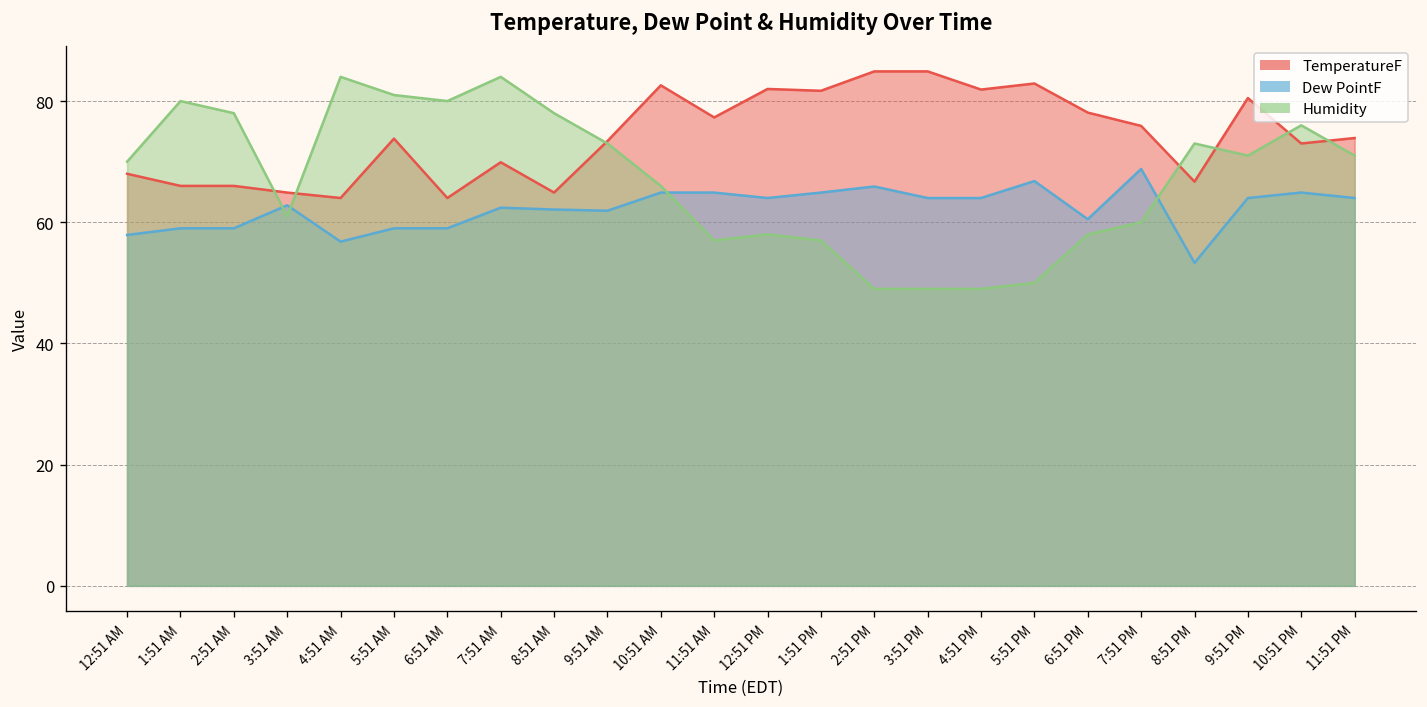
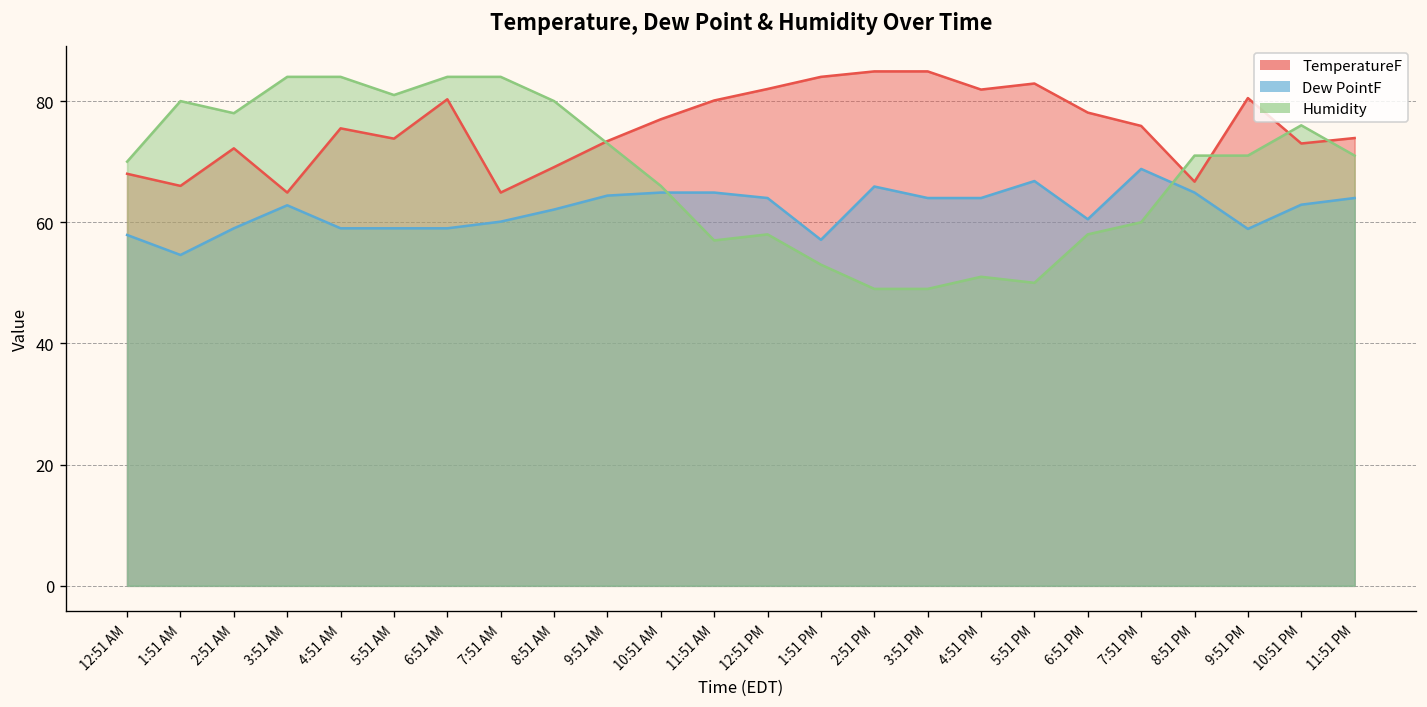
  {
    "TemperatureF": {
      "12:51 AM": 68,
      "1:51 AM": 66,
-     "2:51 AM": 66,
+     "2:51 AM": 72,
      "3:51 AM": 65,
-     "4:51 AM": 64,
+     "4:51 AM": 76,
      "5:51 AM": 74,
-     "6:51 AM": 64,
-     "7:51 AM": 70,
-     "8:51 AM": 65,
-     "10:51 AM": 83,
-     "11:51 AM": 77,
+     "6:51 AM": 80,
+     "7:51 AM": 65,
+     "8:51 AM": 69,
+     "10:51 AM": 77,
+     "11:51 AM": 80,
      "12:51 PM": 82,
-     "1:51 PM": 82,
+     "1:51 PM": 84,
      "2:51 PM": 85,
      "3:51 PM": 85,
      "4:51 PM": 82,
      "5:51 PM": 83,
      "6:51 PM": 78,
      "7:51 PM": 76,
      "8:51 PM": 67,
      "9:51 PM": 81,
      "10:51 PM": 73,
      "11:51 PM": 74
    },
    "Dew PointF": {
      "12:51 AM": 58,
-     "1:51 AM": 59,
+     "1:51 AM": 55,
      "2:51 AM": 59,
      "3:51 AM": 63,
-     "4:51 AM": 57,
+     "4:51 AM": 59,
      "5:51 AM": 59,
      "6:51 AM": 59,
-     "7:51 AM": 62,
+     "7:51 AM": 60,
      "8:51 AM": 62,
-     "9:51 AM": 62,
+     "9:51 AM": 64,
      "10:51 AM": 65,
      "11:51 AM": 65,
      "12:51 PM": 64,
-     "1:51 PM": 65,
+     "1:51 PM": 57,
      "2:51 PM": 66,
      "3:51 PM": 64,
      "4:51 PM": 64,
      "5:51 PM": 67,
      "6:51 PM": 61,
      "7:51 PM": 69,
-     "8:51 PM": 53,
-     "9:51 PM": 64,
-     "10:51 PM": 65,
+     "8:51 PM": 65,
+     "9:51 PM": 59,
+     "10:51 PM": 63,
      "11:51 PM": 64
    },
    "Humidity": {
      "12:51 AM": 70,
      "1:51 AM": 80,
      "2:51 AM": 78,
-     "3:51 AM": 61,
+     "3:51 AM": 84,
      "4:51 AM": 84,
      "5:51 AM": 81,
-     "6:51 AM": 80,
+     "6:51 AM": 84,
      "7:51 AM": 84,
-     "8:51 AM": 78,
+     "8:51 AM": 80,
      "10:51 AM": 66,
      "11:51 AM": 57,
      "12:51 PM": 58,
-     "1:51 PM": 57,
+     "1:51 PM": 53,
      "2:51 PM": 49,
      "3:51 PM": 49,
-     "4:51 PM": 49,
+     "4:51 PM": 51,
      "5:51 PM": 50,
      "6:51 PM": 58,
      "7:51 PM": 60,
-     "8:51 PM": 73,
+     "8:51 PM": 71,
      "9:51 PM": 71,
      "11:51 PM": 71
    }
  }
